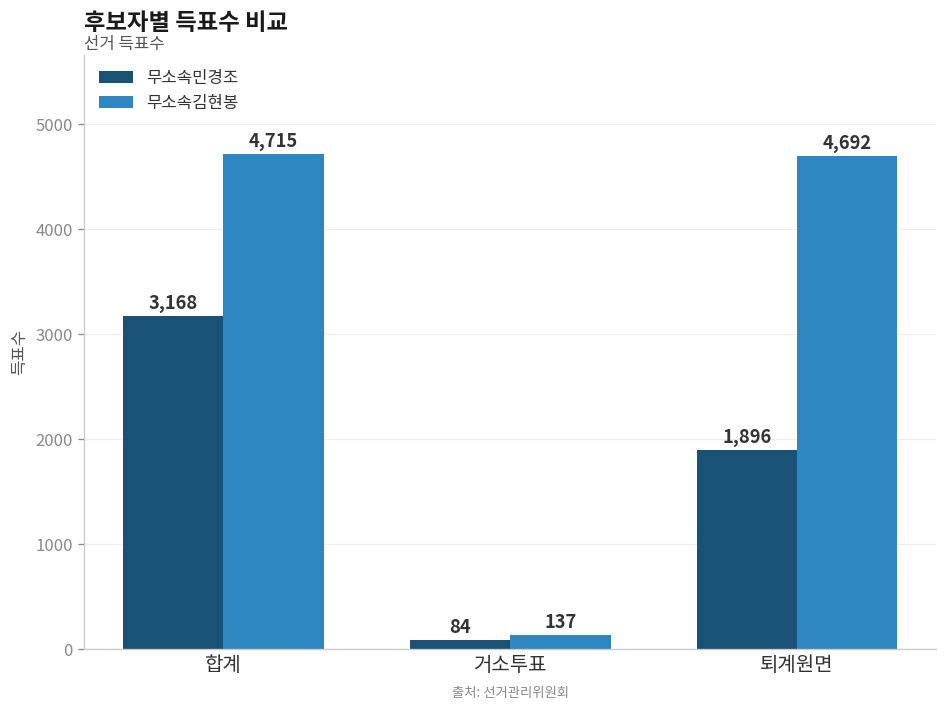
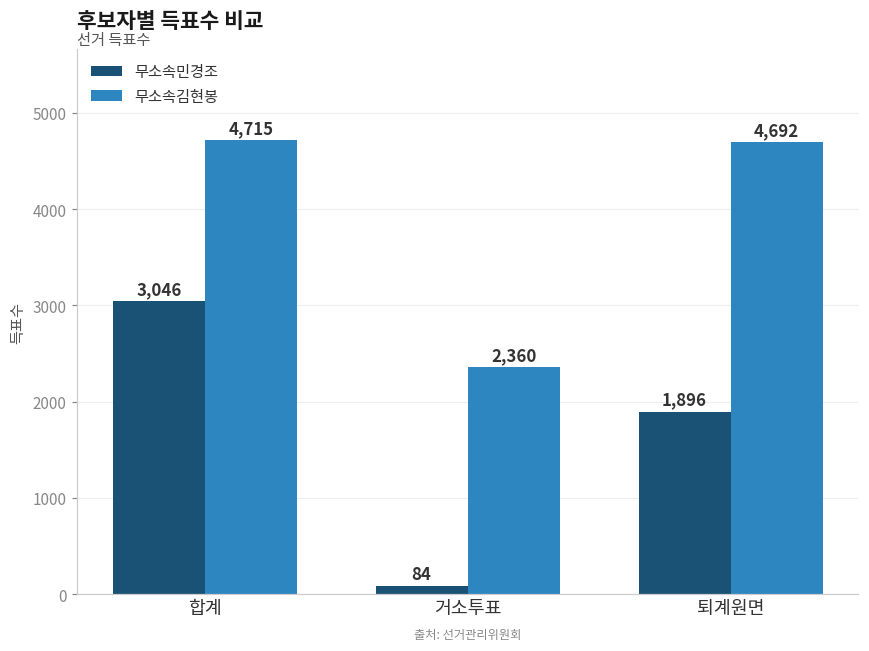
  {
    "무소속민경조": {
-     "합계": "3,168",
+     "합계": "3,046",
      "거소투표": "84",
      "퇴계원면": "1,896"
    },
    "무소속김현봉": {
      "합계": "4,715",
-     "거소투표": "137",
+     "거소투표": "2,360",
      "퇴계원면": "4,692"
    }
  }
